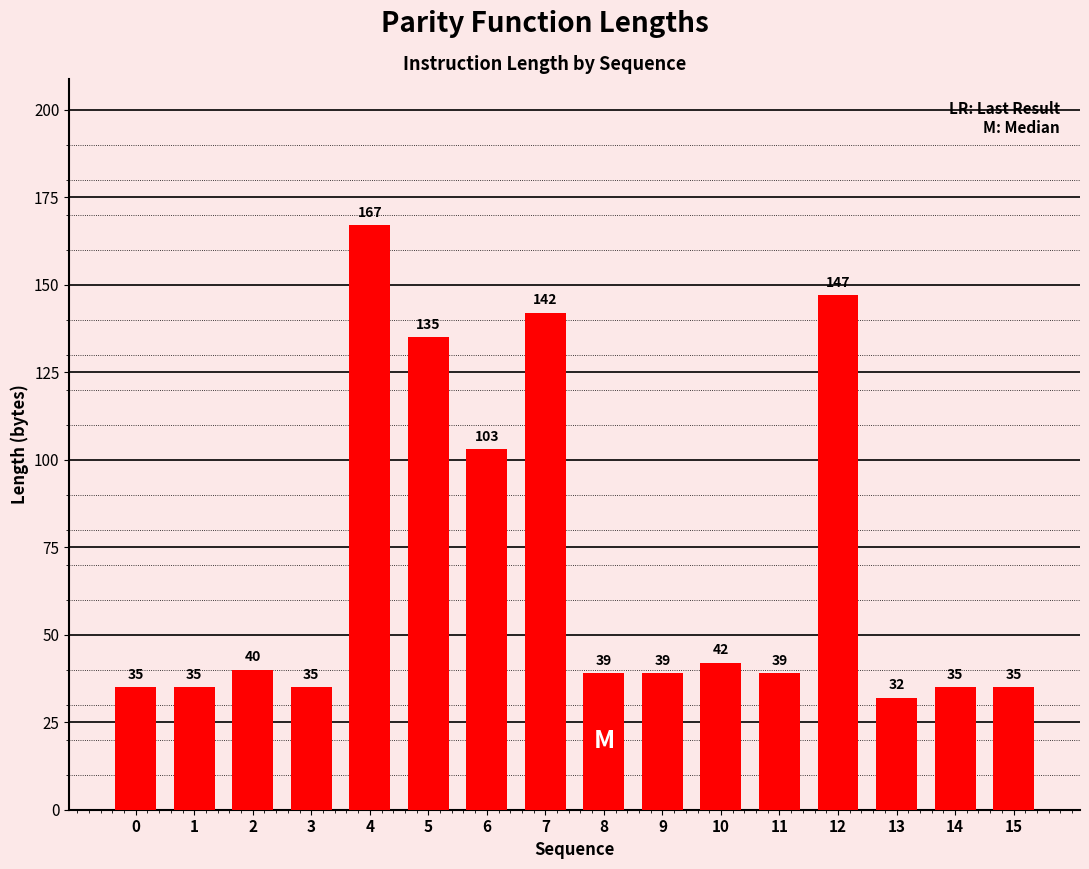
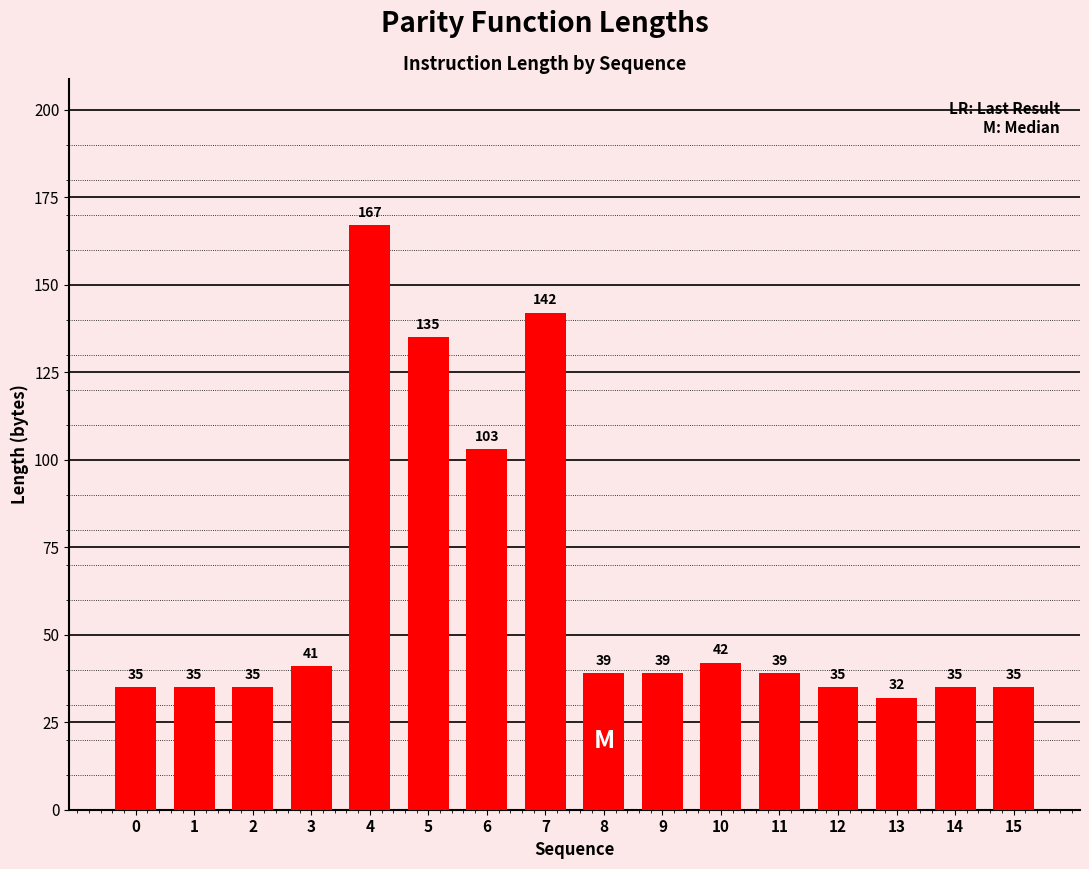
  {
    "0": 35,
    "1": 35,
-   "2": 40,
-   "3": 35,
+   "2": 35,
+   "3": 41,
    "4": 167,
    "5": 135,
    "6": 103,
    "7": 142,
    "8": 39,
    "9": 39,
    "10": 42,
    "11": 39,
-   "12": 147,
+   "12": 35,
    "13": 32,
    "14": 35,
    "15": 35
  }
